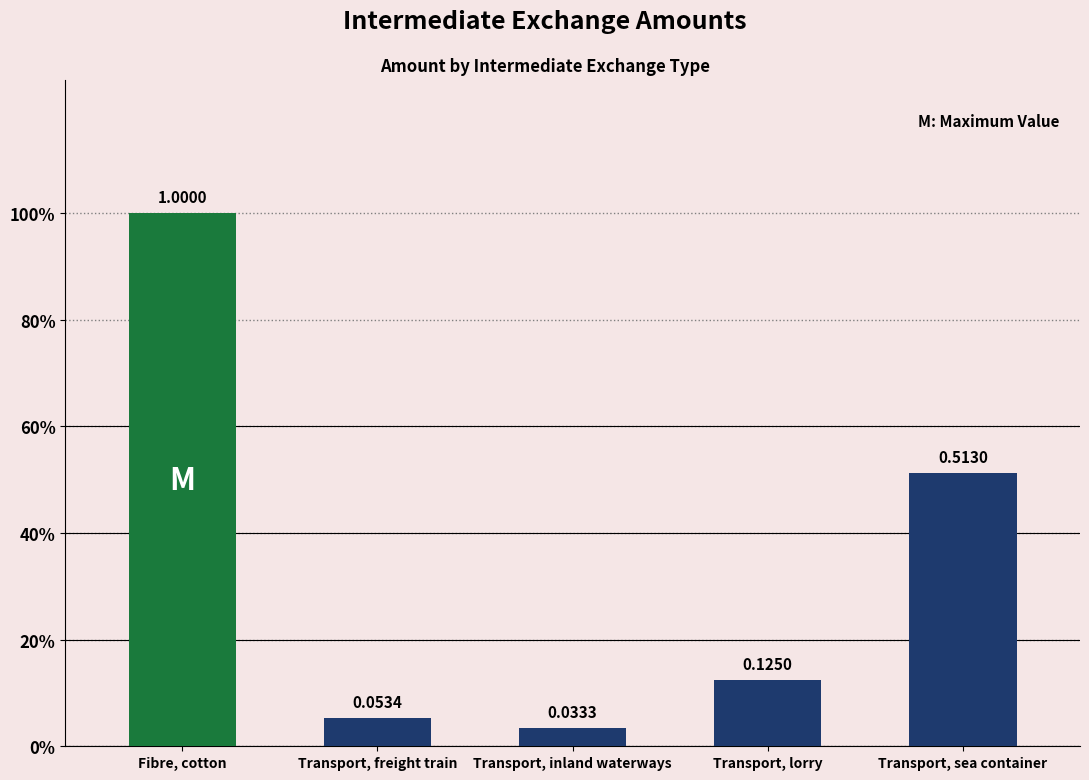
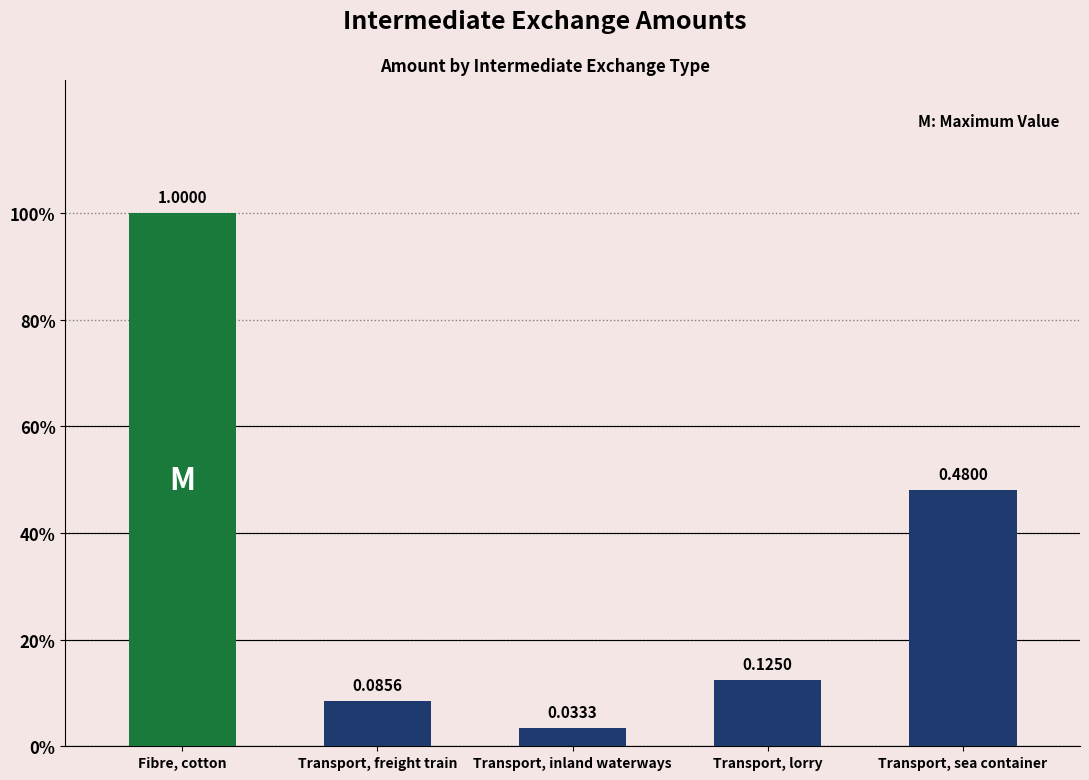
  {
    "Fibre, cotton": 1.0000,
-   "Transport, freight train": 0.0534,
+   "Transport, freight train": 0.0856,
    "Transport, inland waterways": 0.0333,
    "Transport, lorry": 0.1250,
-   "Transport, sea container": 0.5130
+   "Transport, sea container": 0.4800
  }
